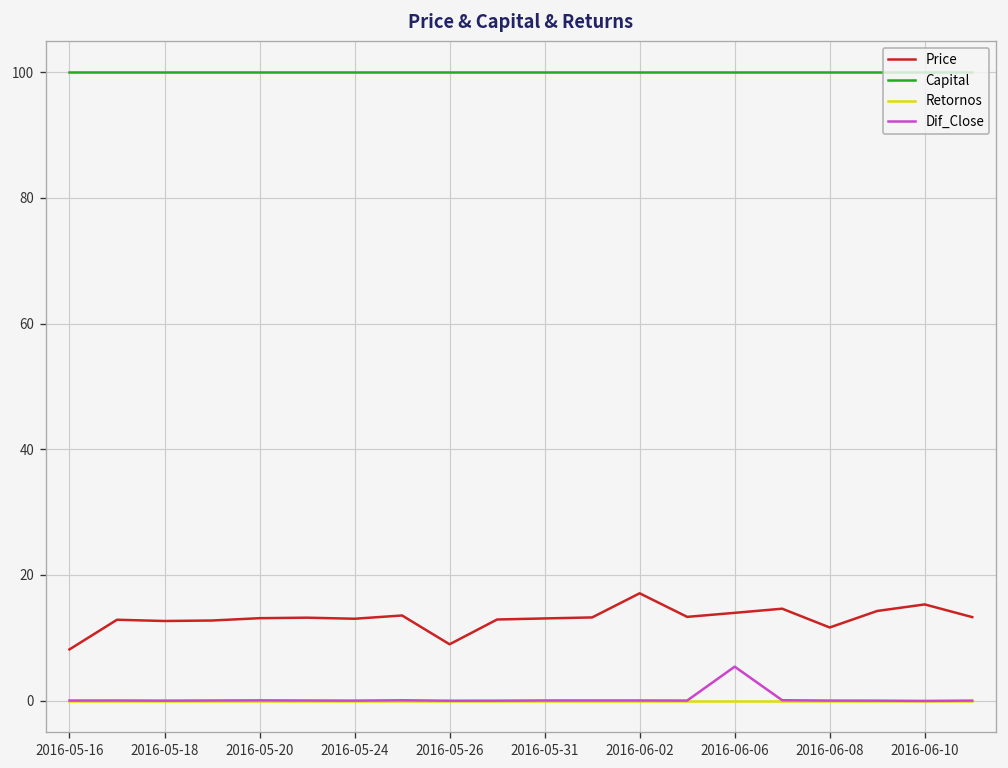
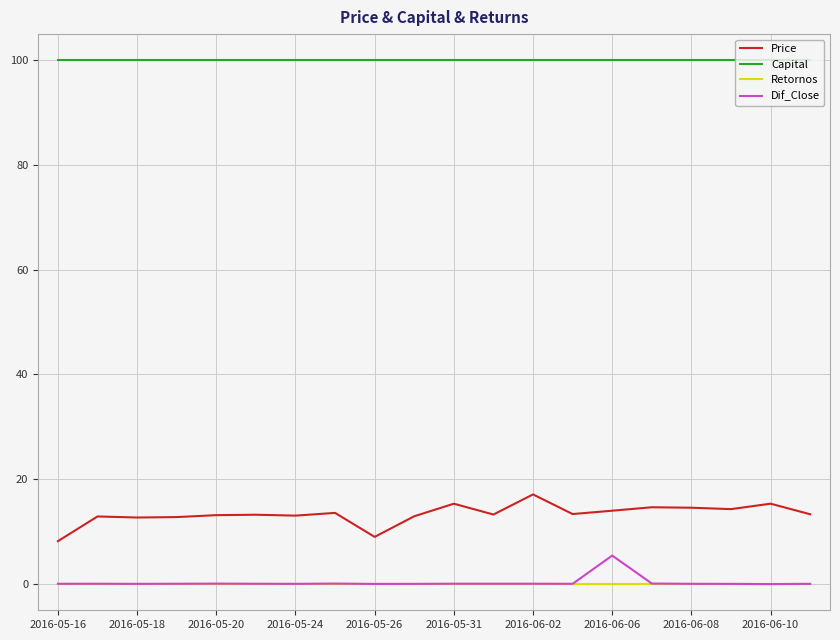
  {
    "Price": {
      "2016-05-16": 8,
      "2016-05-18": 13,
      "2016-05-20": 13,
      "2016-05-24": 13,
      "2016-05-26": 9,
-     "2016-05-31": 13,
+     "2016-05-31": 15,
      "2016-06-02": 17,
      "2016-06-06": 14,
-     "2016-06-08": 12,
+     "2016-06-08": 15,
      "2016-06-10": 15
    },
    "Capital": {
      "2016-05-16": 100,
      "2016-05-18": 100,
      "2016-05-20": 100,
      "2016-05-24": 100,
      "2016-05-26": 100,
      "2016-05-31": 100,
      "2016-06-02": 100,
      "2016-06-06": 100,
      "2016-06-08": 100
    },
    "Retornos": {
      "2016-06-06": 0
    },
    "Dif_Close": {
      "2016-06-06": 5
    }
  }
